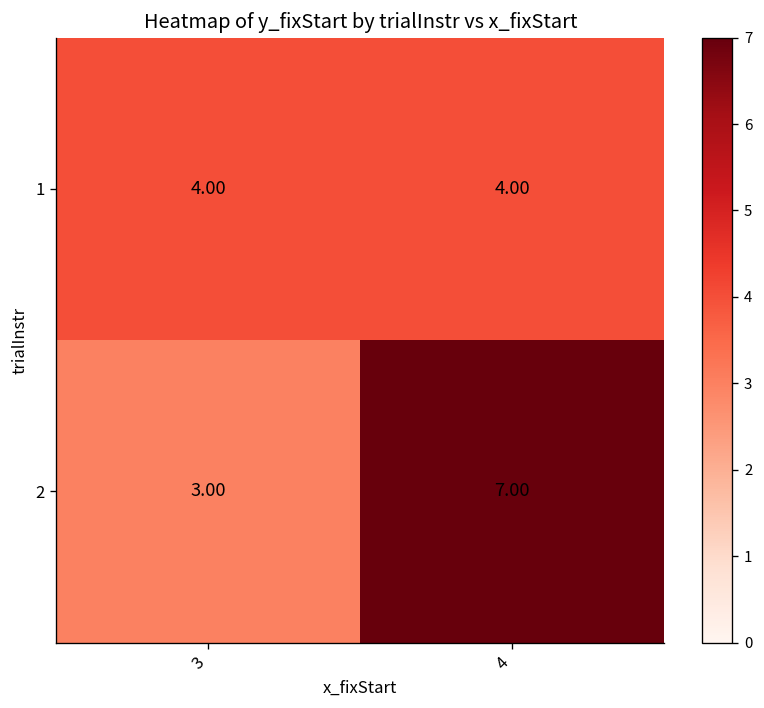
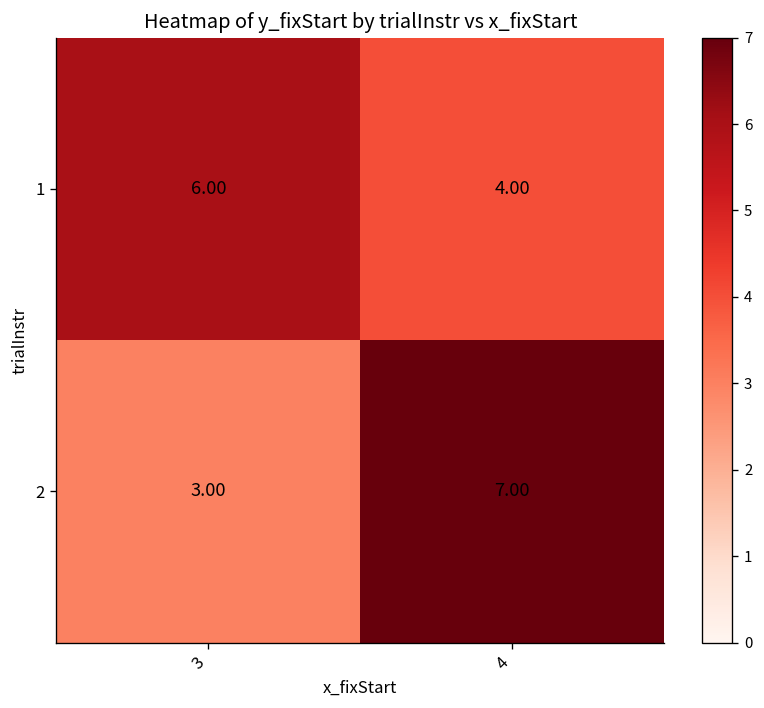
  {
    "1": {
-     "3": 4.00,
+     "3": 6.00,
      "4": 4.00
    },
    "2": {
      "3": 3.00,
      "4": 7.00
    }
  }
